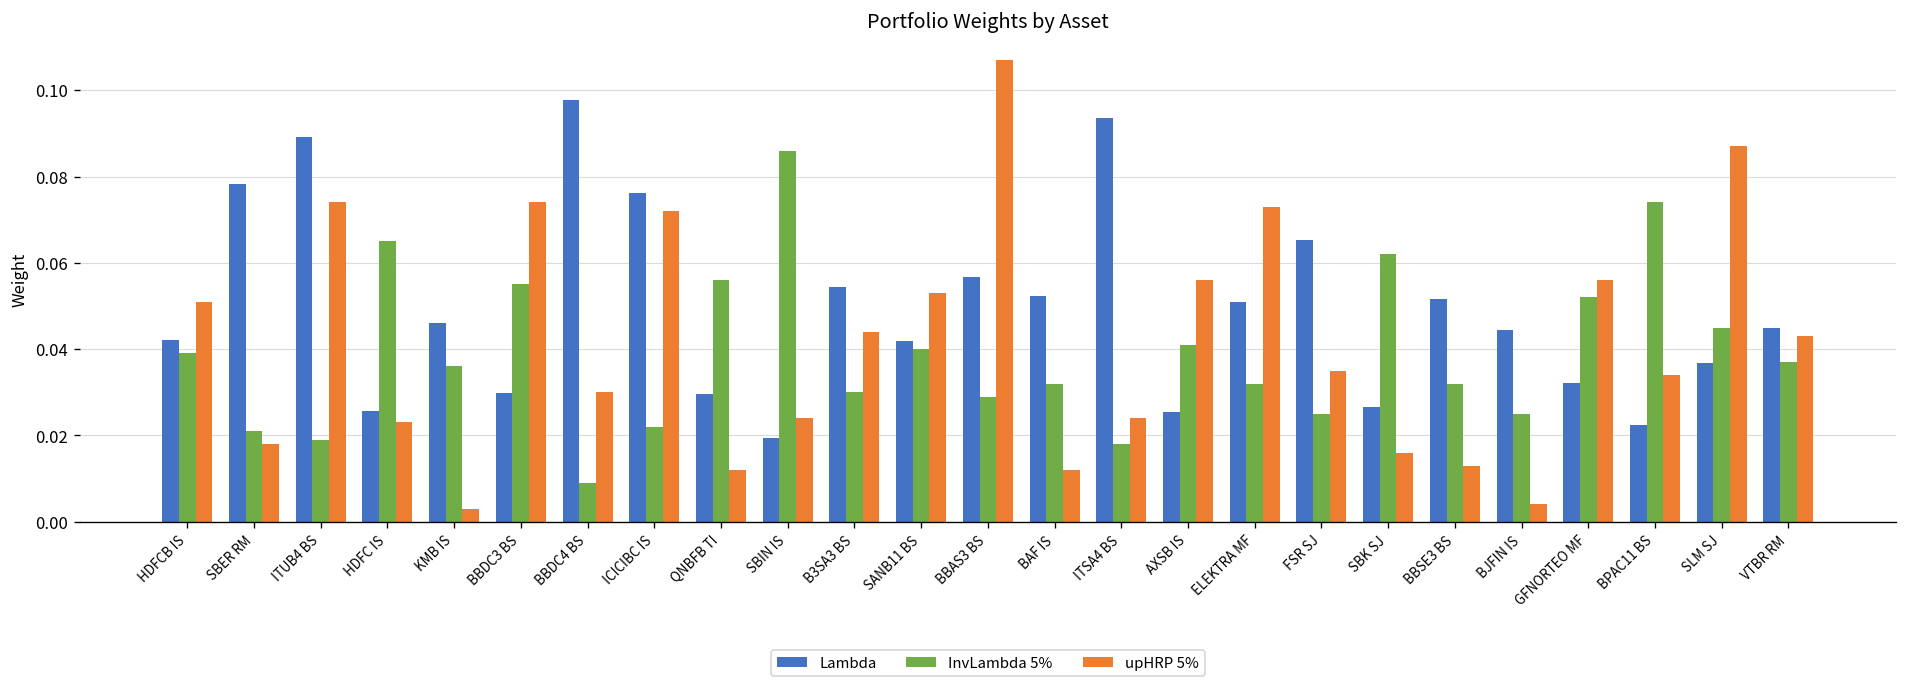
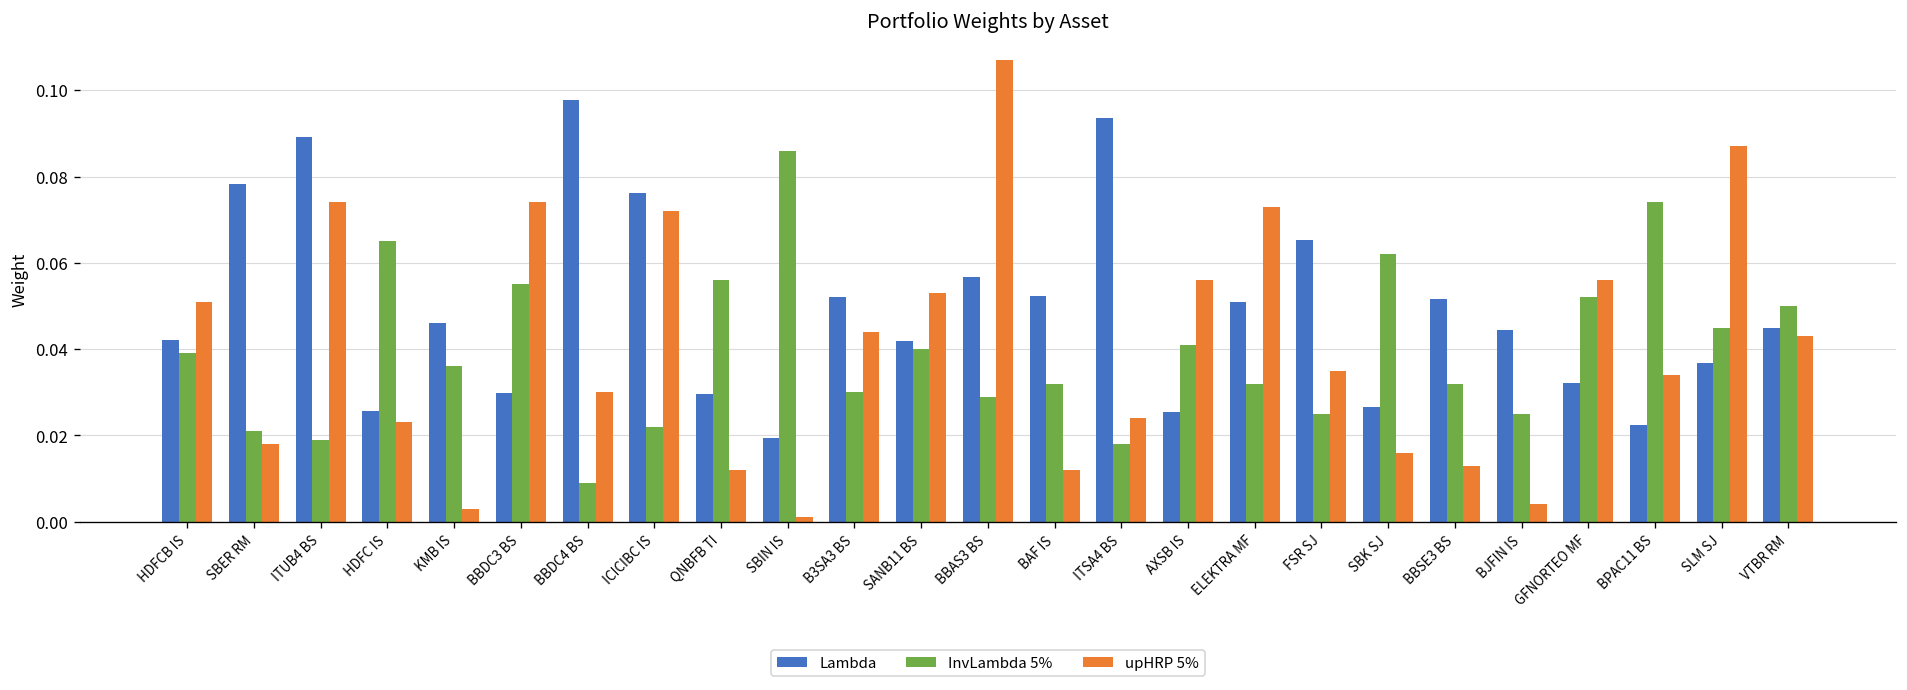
  {
    "Lambda": {
      "HDFCB IS": 0.042,
      "SBER RM": 0.078,
      "ITUB4 BS": 0.089,
      "HDFC IS": 0.026,
      "KMB IS": 0.046,
      "BBDC3 BS": 0.030,
      "BBDC4 BS": 0.098,
      "ICICIBC IS": 0.076,
      "QNBFB TI": 0.030,
      "SBIN IS": 0.019,
-     "B3SA3 BS": 0.054,
+     "B3SA3 BS": 0.052,
      "SANB11 BS": 0.042,
      "BBAS3 BS": 0.057,
      "BAF IS": 0.052,
      "ITSA4 BS": 0.094,
      "AXSB IS": 0.025,
      "ELEKTRA MF": 0.051,
      "FSR SJ": 0.065,
      "SBK SJ": 0.027,
      "BBSE3 BS": 0.052,
      "BJFIN IS": 0.044,
      "GFNORTEO MF": 0.032,
      "BPAC11 BS": 0.022,
      "SLM SJ": 0.037,
      "VTBR RM": 0.045
    },
    "InvLambda 5%": {
      "HDFCB IS": 0.039,
      "SBER RM": 0.021,
      "ITUB4 BS": 0.019,
      "HDFC IS": 0.065,
      "KMB IS": 0.036,
      "BBDC3 BS": 0.055,
      "BBDC4 BS": 0.009,
      "ICICIBC IS": 0.022,
      "QNBFB TI": 0.056,
      "SBIN IS": 0.086,
      "B3SA3 BS": 0.030,
      "SANB11 BS": 0.040,
      "BBAS3 BS": 0.029,
      "BAF IS": 0.032,
      "ITSA4 BS": 0.018,
      "AXSB IS": 0.041,
      "ELEKTRA MF": 0.032,
      "FSR SJ": 0.025,
      "SBK SJ": 0.062,
      "BBSE3 BS": 0.032,
      "BJFIN IS": 0.025,
      "GFNORTEO MF": 0.052,
      "BPAC11 BS": 0.074,
      "SLM SJ": 0.045,
-     "VTBR RM": 0.037
+     "VTBR RM": 0.050
    },
    "upHRP 5%": {
      "HDFCB IS": 0.051,
      "SBER RM": 0.018,
      "ITUB4 BS": 0.074,
      "HDFC IS": 0.023,
      "KMB IS": 0.003,
      "BBDC3 BS": 0.074,
      "BBDC4 BS": 0.030,
      "ICICIBC IS": 0.072,
      "QNBFB TI": 0.012,
-     "SBIN IS": 0.024,
+     "SBIN IS": 0.001,
      "B3SA3 BS": 0.044,
      "SANB11 BS": 0.053,
      "BBAS3 BS": 0.107,
      "BAF IS": 0.012,
      "ITSA4 BS": 0.024,
      "AXSB IS": 0.056,
      "ELEKTRA MF": 0.073,
      "FSR SJ": 0.035,
      "SBK SJ": 0.016,
      "BBSE3 BS": 0.013,
      "BJFIN IS": 0.004,
      "GFNORTEO MF": 0.056,
      "BPAC11 BS": 0.034,
      "SLM SJ": 0.087,
      "VTBR RM": 0.043
    }
  }
